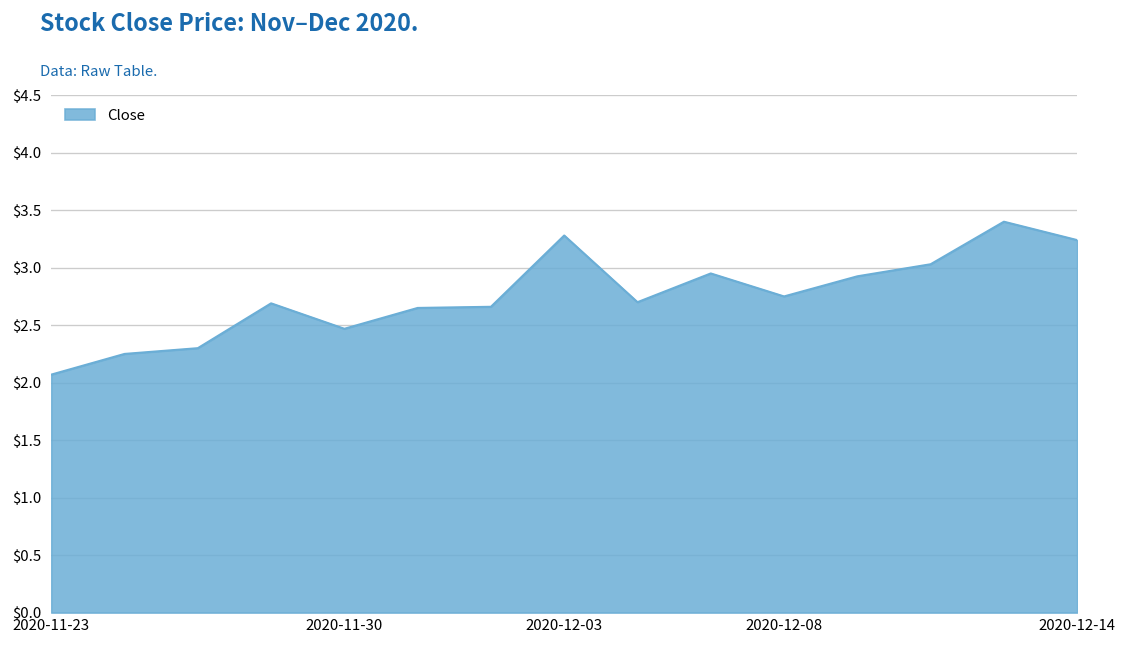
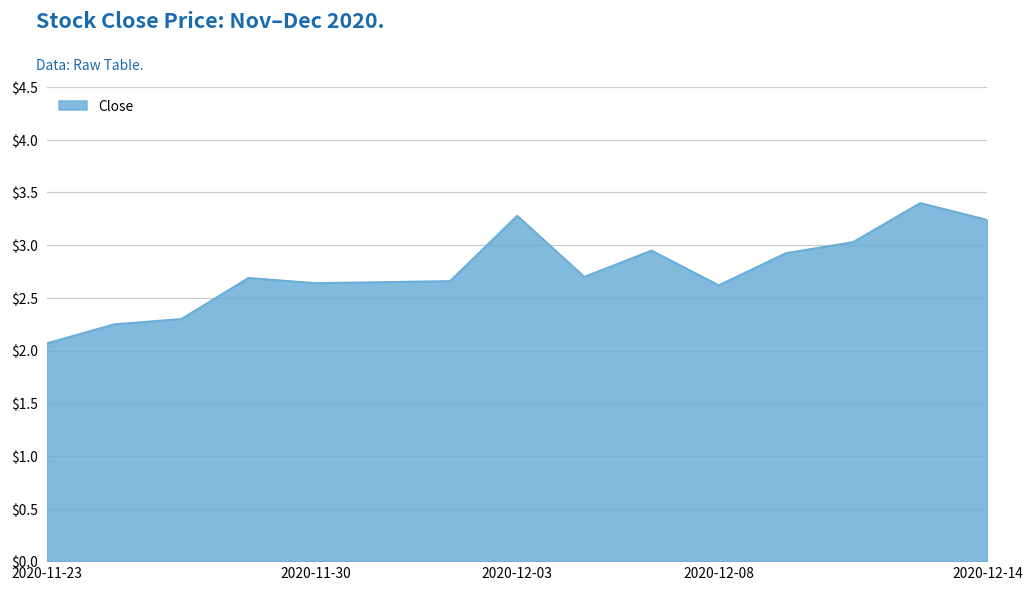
  {
    "2020-11-23": "$2.1",
-   "2020-11-30": "$2.5",
+   "2020-11-30": "$2.6",
    "2020-12-03": "$3.3",
-   "2020-12-08": "$2.8",
+   "2020-12-08": "$2.6",
    "2020-12-14": "$3.2"
  }
